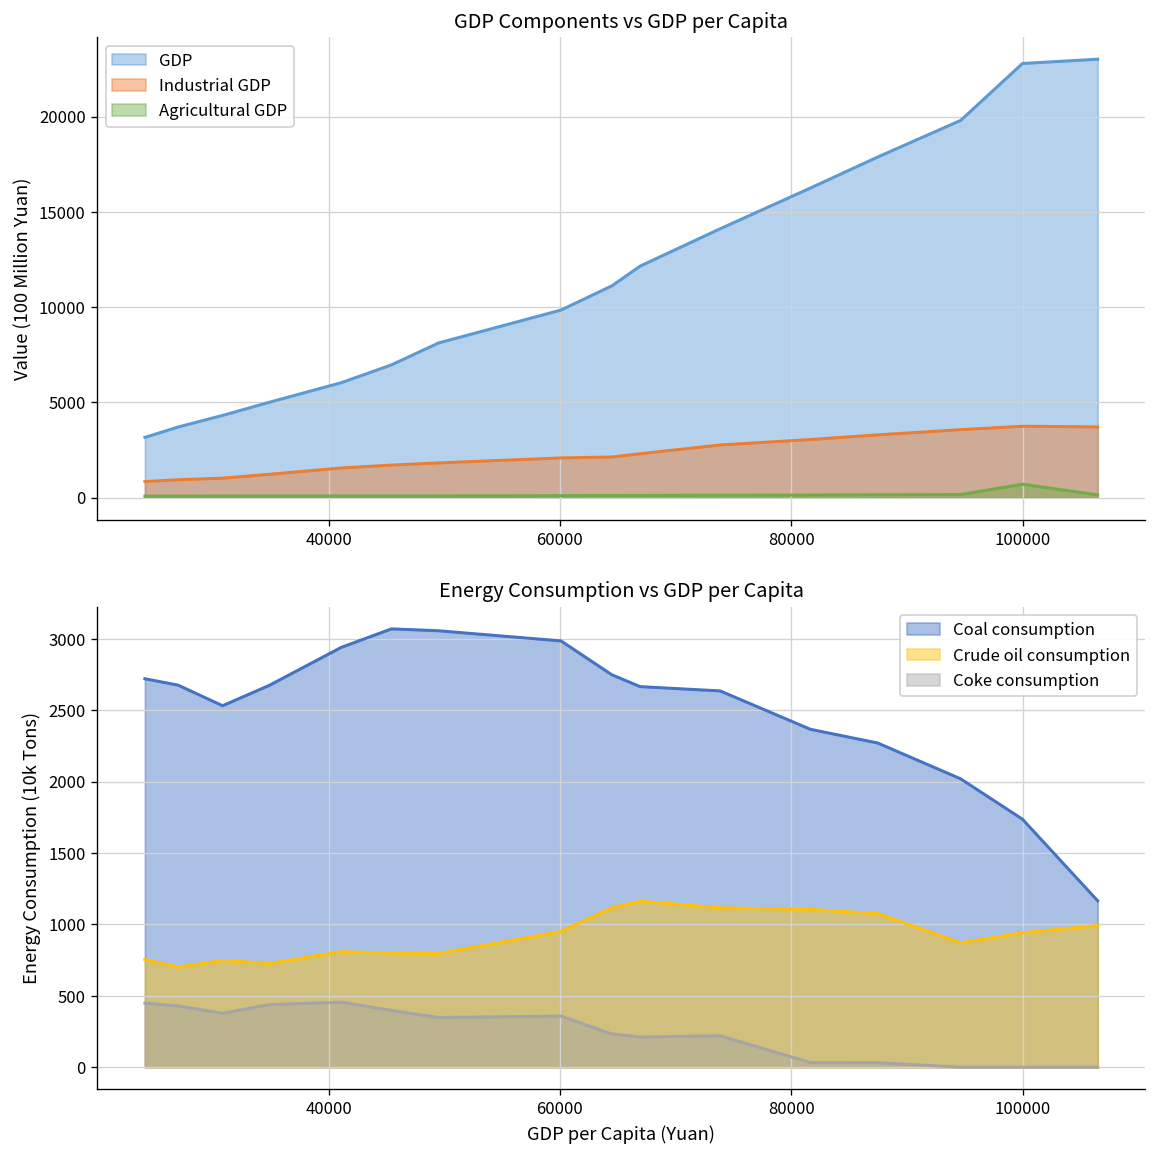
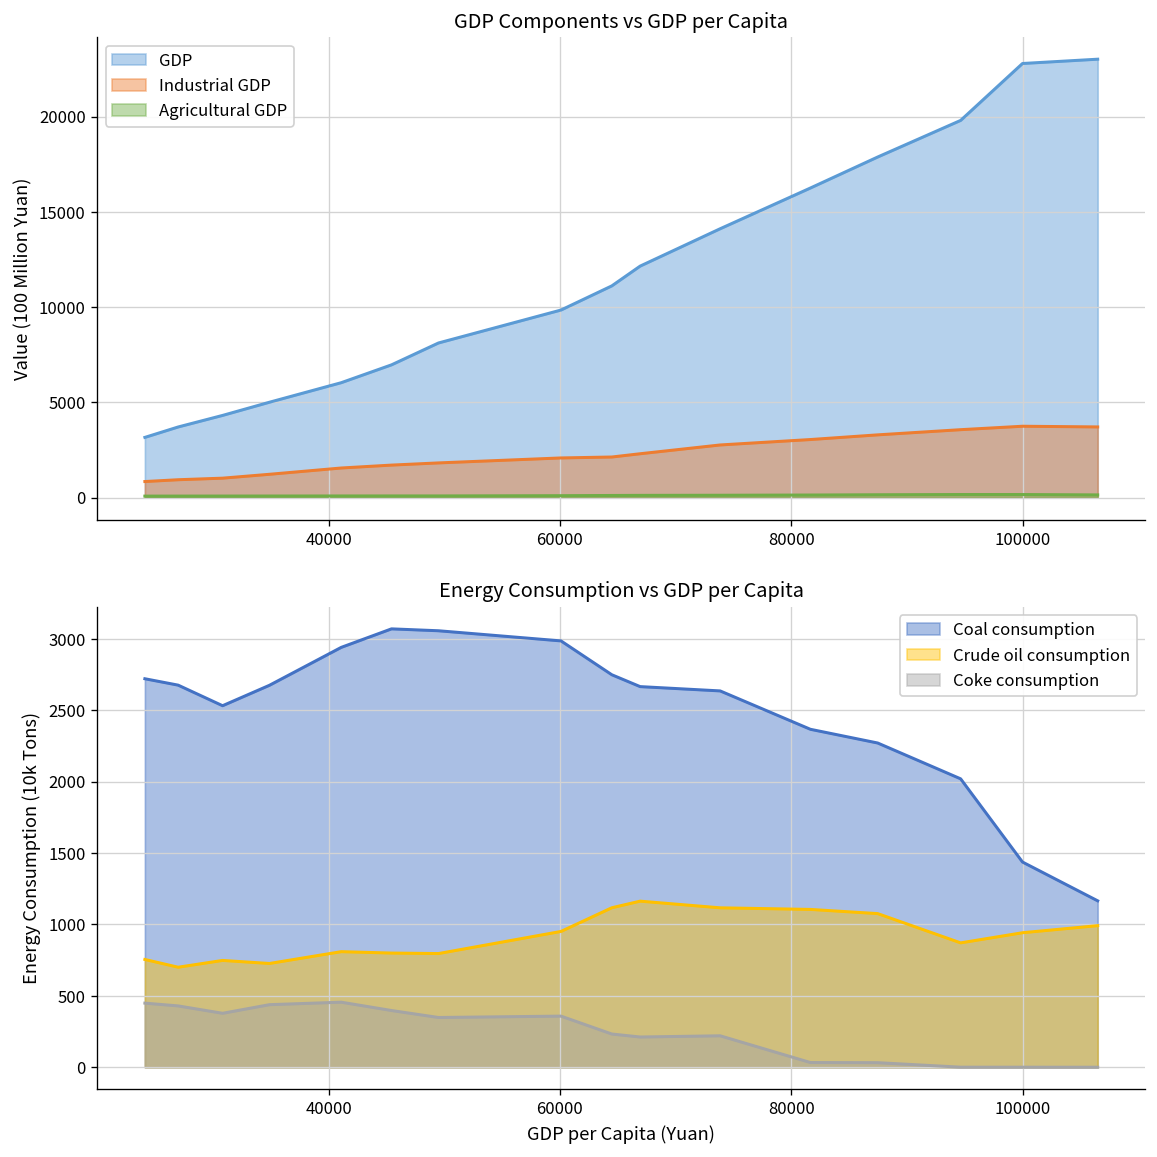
  {
    "GDP Components vs GDP per Capita": {
      "GDP": {
        "100000": 22800
      },
      "Industrial GDP": {
        "100000": 3700
      },
      "Agricultural GDP": {
-       "100000": 700
+       "100000": 200
      }
    },
    "Energy Consumption vs GDP per Capita": {
      "Coal consumption": {
-       "100000": 1740
+       "100000": 1440
      },
      "Crude oil consumption": {
        "100000": 940
      },
      "Coke consumption": {
        "100000": 0
      }
    }
  }
